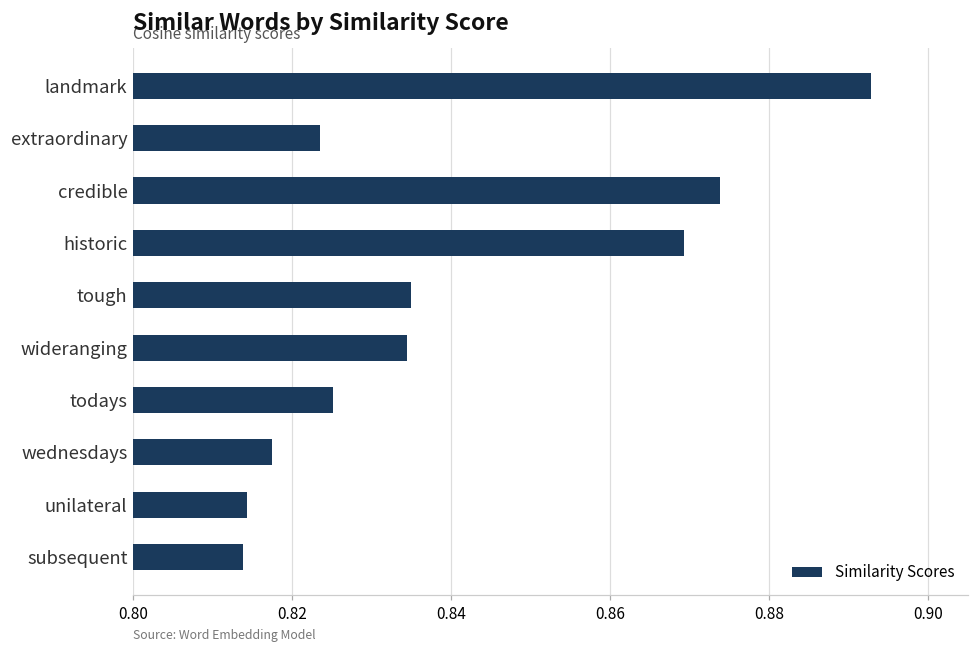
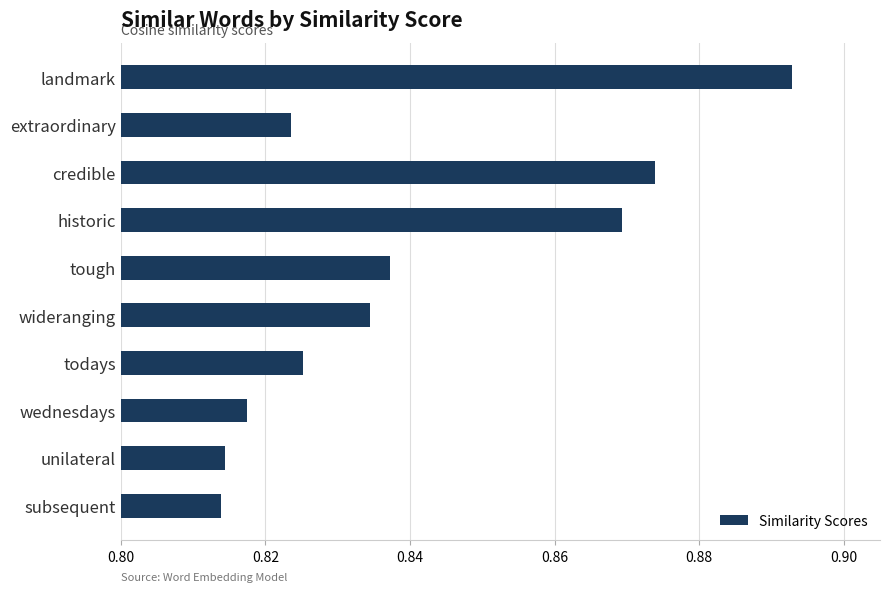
  {
    "landmark": 0.893,
    "extraordinary": 0.824,
    "credible": 0.874,
    "historic": 0.869,
-   "tough": 0.835,
+   "tough": 0.837,
    "wideranging": 0.834,
    "todays": 0.825,
    "wednesdays": 0.817,
    "unilateral": 0.814,
    "subsequent": 0.814
  }
